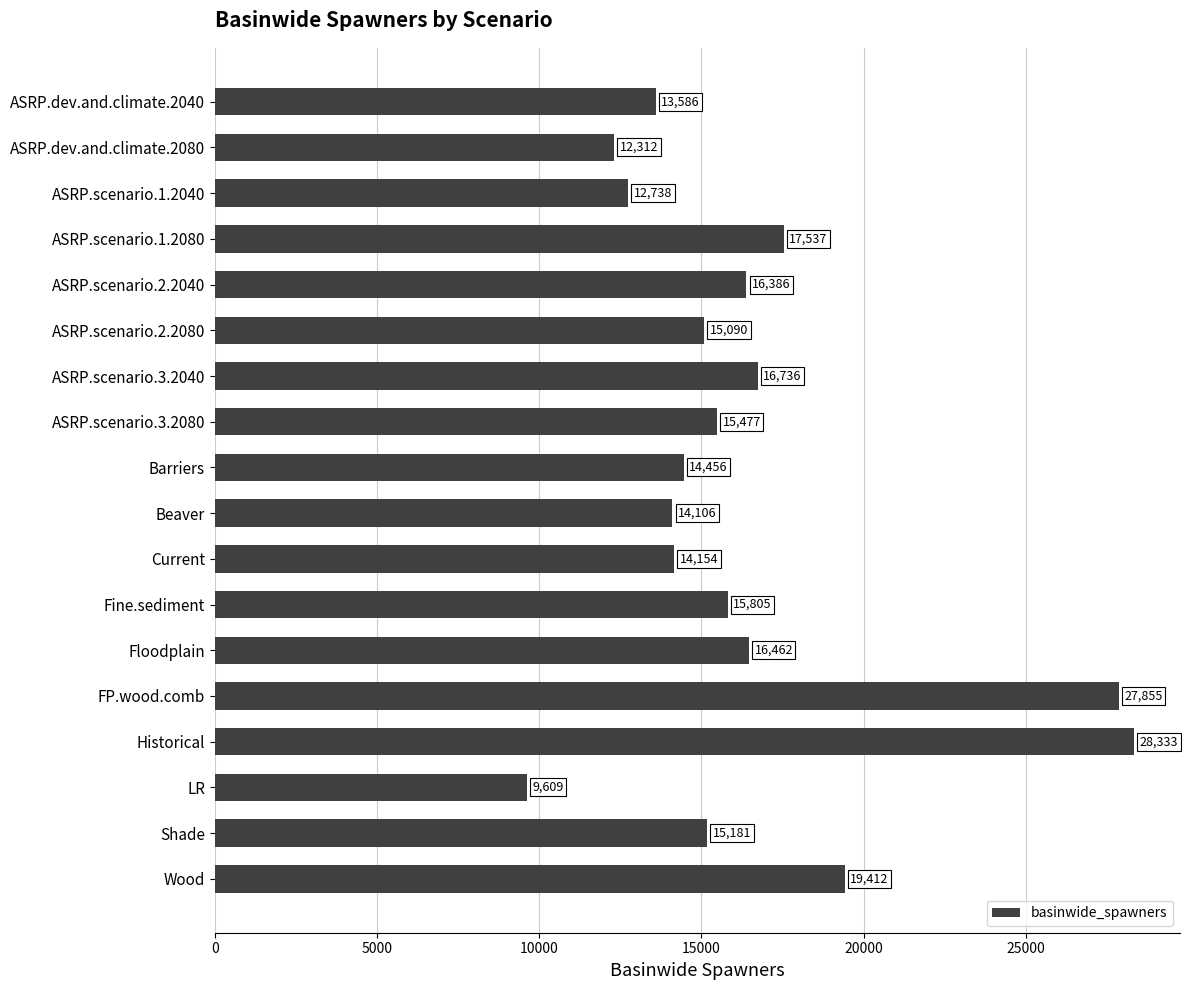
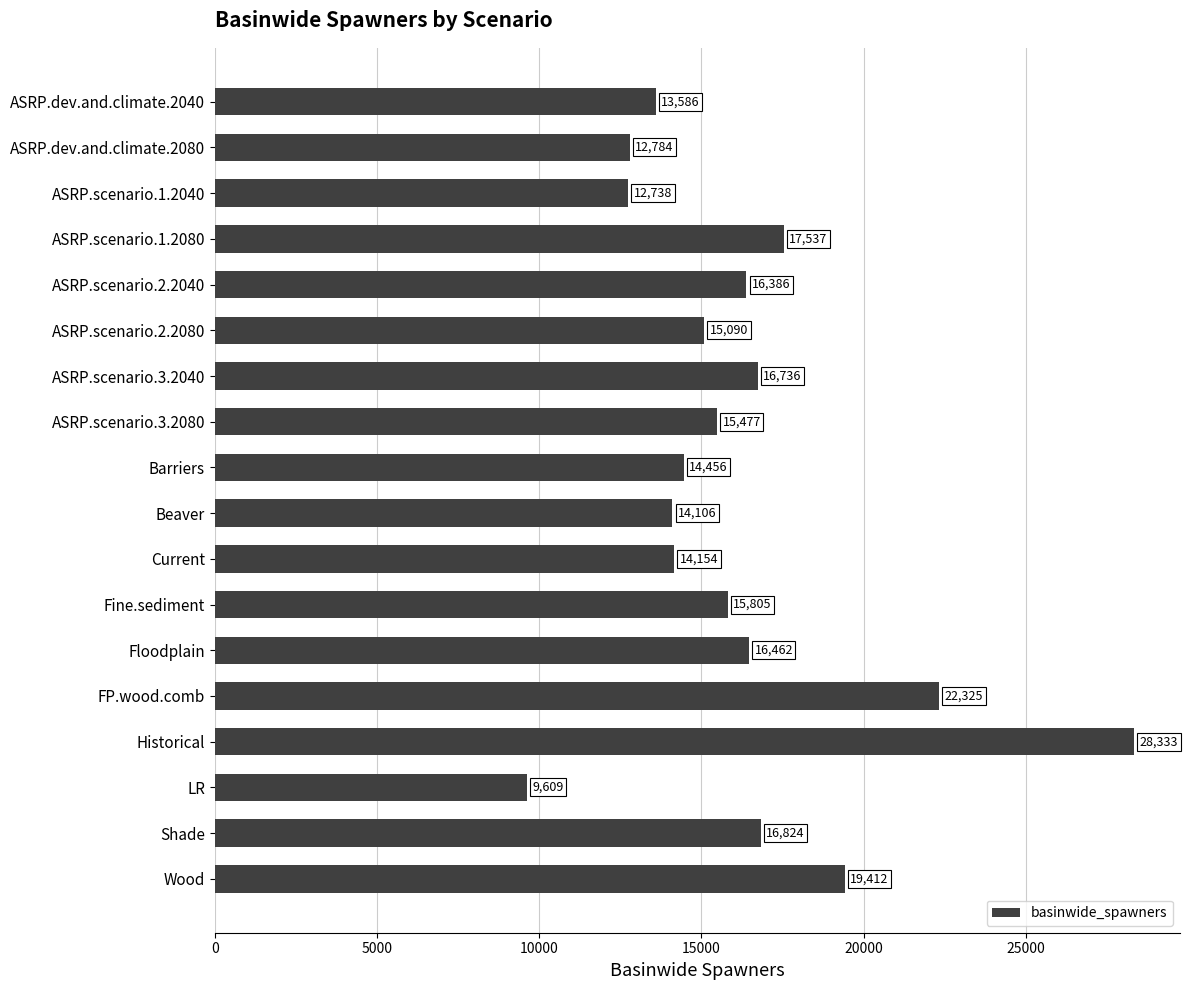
  {
-   "ASRP.dev.and.climate.2080": "12,312",
-   "FP.wood.comb": "27,855",
-   "Shade": "15,181"
+   "ASRP.dev.and.climate.2080": "12,784",
+   "FP.wood.comb": "22,325",
+   "Shade": "16,824"
  }
